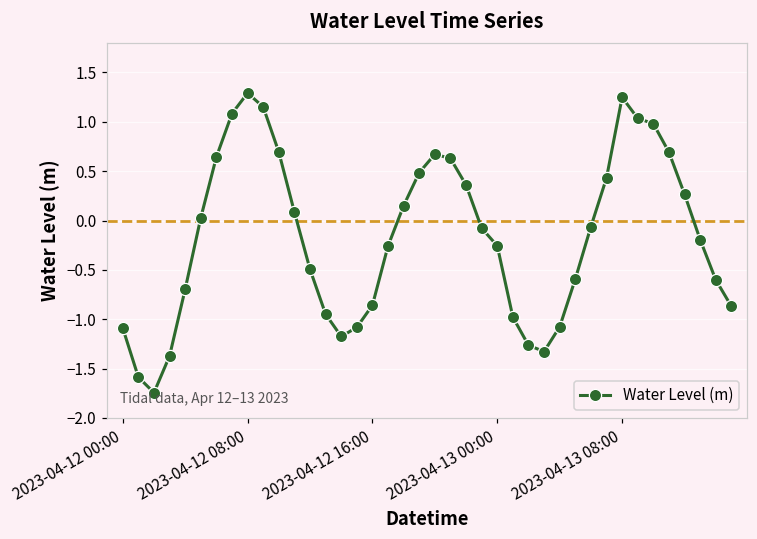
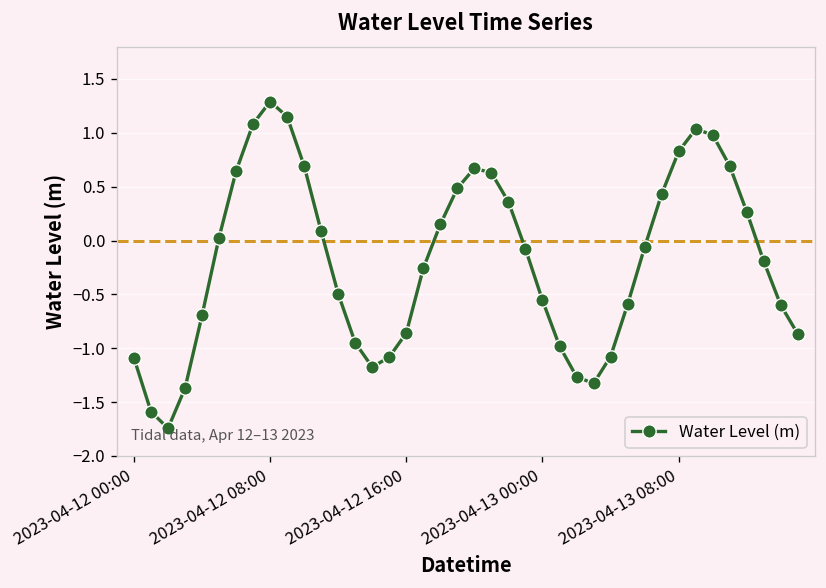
  {
    "2023-04-12 00:00": -1.1,
    "2023-04-12 08:00": 1.3,
    "2023-04-12 16:00": -0.9,
-   "2023-04-13 00:00": -0.3,
-   "2023-04-13 08:00": 1.2
+   "2023-04-13 00:00": -0.6,
+   "2023-04-13 08:00": 0.8
  }
